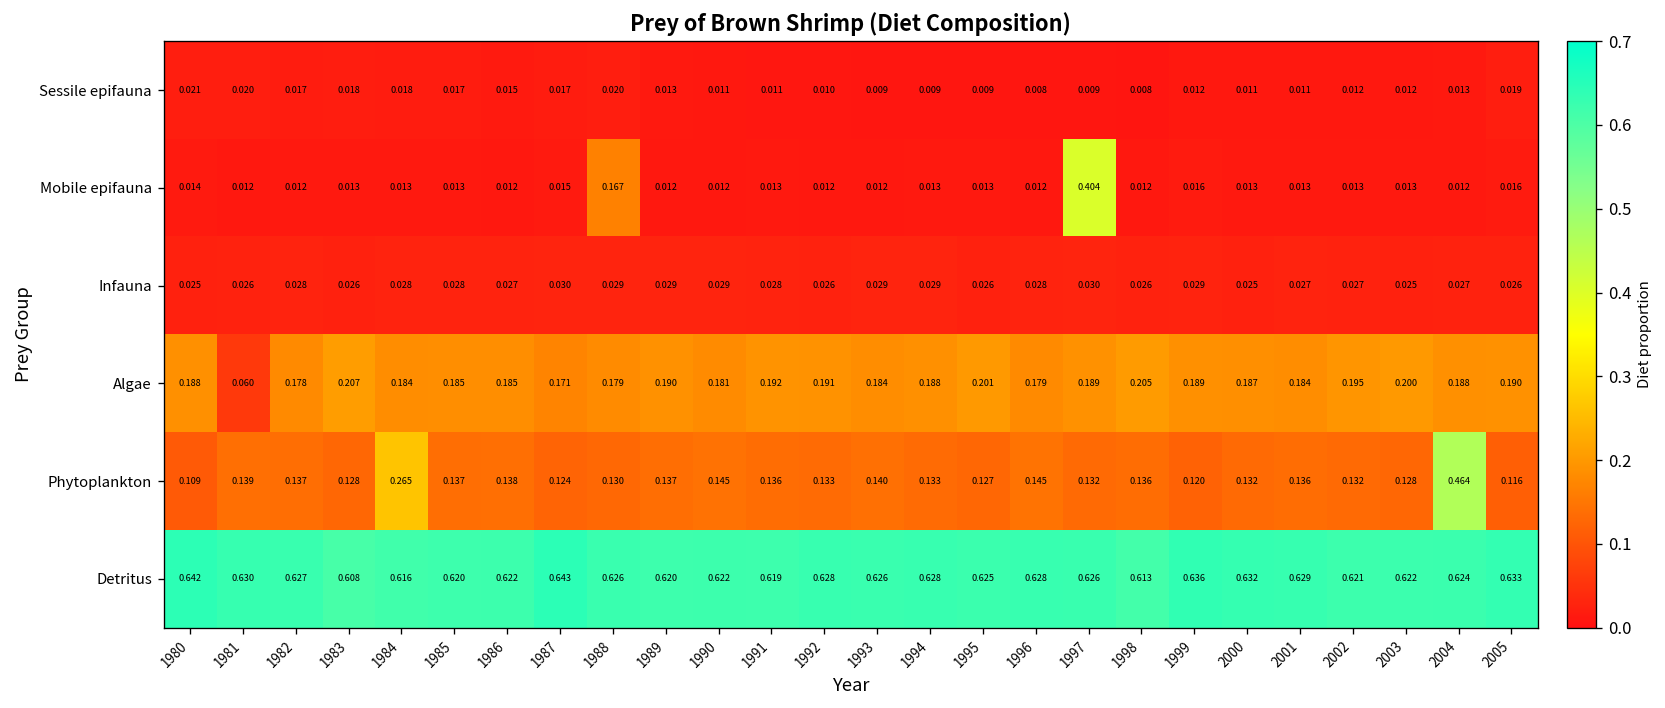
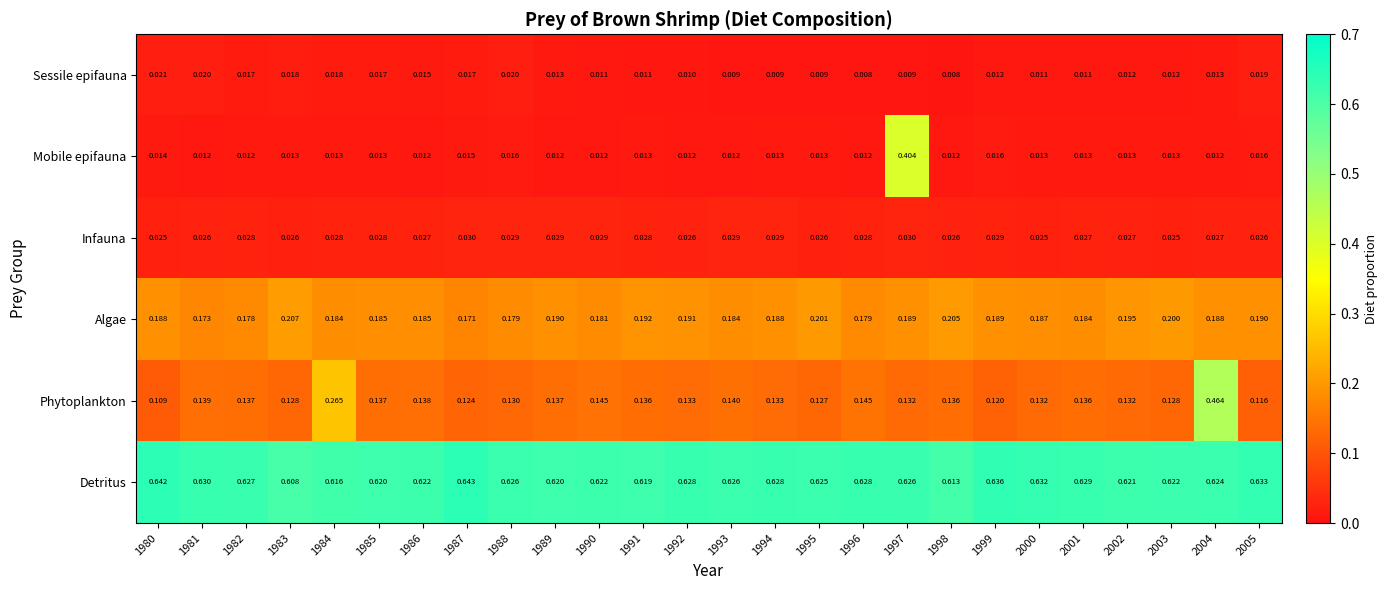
  {
    "Sessile epifauna": {
      "1980": 0.021,
      "1981": 0.020,
      "1982": 0.017,
      "1983": 0.018,
      "1984": 0.018,
      "1985": 0.017,
      "1986": 0.015,
      "1987": 0.017,
      "1988": 0.020,
      "1989": 0.013,
      "1990": 0.011,
      "1991": 0.011,
      "1992": 0.010,
      "1993": 0.009,
      "1994": 0.009,
      "1995": 0.009,
      "1996": 0.008,
      "1997": 0.009,
      "1998": 0.008,
      "1999": 0.012,
      "2000": 0.011,
      "2001": 0.011,
      "2002": 0.012,
      "2003": 0.012,
      "2004": 0.013,
      "2005": 0.019
    },
    "Mobile epifauna": {
      "1980": 0.014,
      "1981": 0.012,
      "1982": 0.012,
      "1983": 0.013,
      "1984": 0.013,
      "1985": 0.013,
      "1986": 0.012,
      "1987": 0.015,
-     "1988": 0.167,
+     "1988": 0.016,
      "1989": 0.012,
      "1990": 0.012,
      "1991": 0.013,
      "1992": 0.012,
      "1993": 0.012,
      "1994": 0.013,
      "1995": 0.013,
      "1996": 0.012,
      "1997": 0.404,
      "1998": 0.012,
      "1999": 0.016,
      "2000": 0.013,
      "2001": 0.013,
      "2002": 0.013,
      "2003": 0.013,
      "2004": 0.012,
      "2005": 0.016
    },
    "Infauna": {
      "1980": 0.025,
      "1981": 0.026,
      "1982": 0.028,
      "1983": 0.026,
      "1984": 0.028,
      "1985": 0.028,
      "1986": 0.027,
      "1987": 0.030,
      "1988": 0.029,
      "1989": 0.029,
      "1990": 0.029,
      "1991": 0.028,
      "1992": 0.026,
      "1993": 0.029,
      "1994": 0.029,
      "1995": 0.026,
      "1996": 0.028,
      "1997": 0.030,
      "1998": 0.026,
      "1999": 0.029,
      "2000": 0.025,
      "2001": 0.027,
      "2002": 0.027,
      "2003": 0.025,
      "2004": 0.027,
      "2005": 0.026
    },
    "Algae": {
      "1980": 0.188,
-     "1981": 0.060,
+     "1981": 0.173,
      "1982": 0.178,
      "1983": 0.207,
      "1984": 0.184,
      "1985": 0.185,
      "1986": 0.185,
      "1987": 0.171,
      "1988": 0.179,
      "1989": 0.190,
      "1990": 0.181,
      "1991": 0.192,
      "1992": 0.191,
      "1993": 0.184,
      "1994": 0.188,
      "1995": 0.201,
      "1996": 0.179,
      "1997": 0.189,
      "1998": 0.205,
      "1999": 0.189,
      "2000": 0.187,
      "2001": 0.184,
      "2002": 0.195,
      "2003": 0.200,
      "2004": 0.188,
      "2005": 0.190
    },
    "Phytoplankton": {
      "1980": 0.109,
      "1981": 0.139,
      "1982": 0.137,
      "1983": 0.128,
      "1984": 0.265,
      "1985": 0.137,
      "1986": 0.138,
      "1987": 0.124,
      "1988": 0.130,
      "1989": 0.137,
      "1990": 0.145,
      "1991": 0.136,
      "1992": 0.133,
      "1993": 0.140,
      "1994": 0.133,
      "1995": 0.127,
      "1996": 0.145,
      "1997": 0.132,
      "1998": 0.136,
      "1999": 0.120,
      "2000": 0.132,
      "2001": 0.136,
      "2002": 0.132,
      "2003": 0.128,
      "2004": 0.464,
      "2005": 0.116
    },
    "Detritus": {
      "1980": 0.642,
      "1981": 0.630,
      "1982": 0.627,
      "1983": 0.608,
      "1984": 0.616,
      "1985": 0.620,
      "1986": 0.622,
      "1987": 0.643,
      "1988": 0.626,
      "1989": 0.620,
      "1990": 0.622,
      "1991": 0.619,
      "1992": 0.628,
      "1993": 0.626,
      "1994": 0.628,
      "1995": 0.625,
      "1996": 0.628,
      "1997": 0.626,
      "1998": 0.613,
      "1999": 0.636,
      "2000": 0.632,
      "2001": 0.629,
      "2002": 0.621,
      "2003": 0.622,
      "2004": 0.624,
      "2005": 0.633
    }
  }
